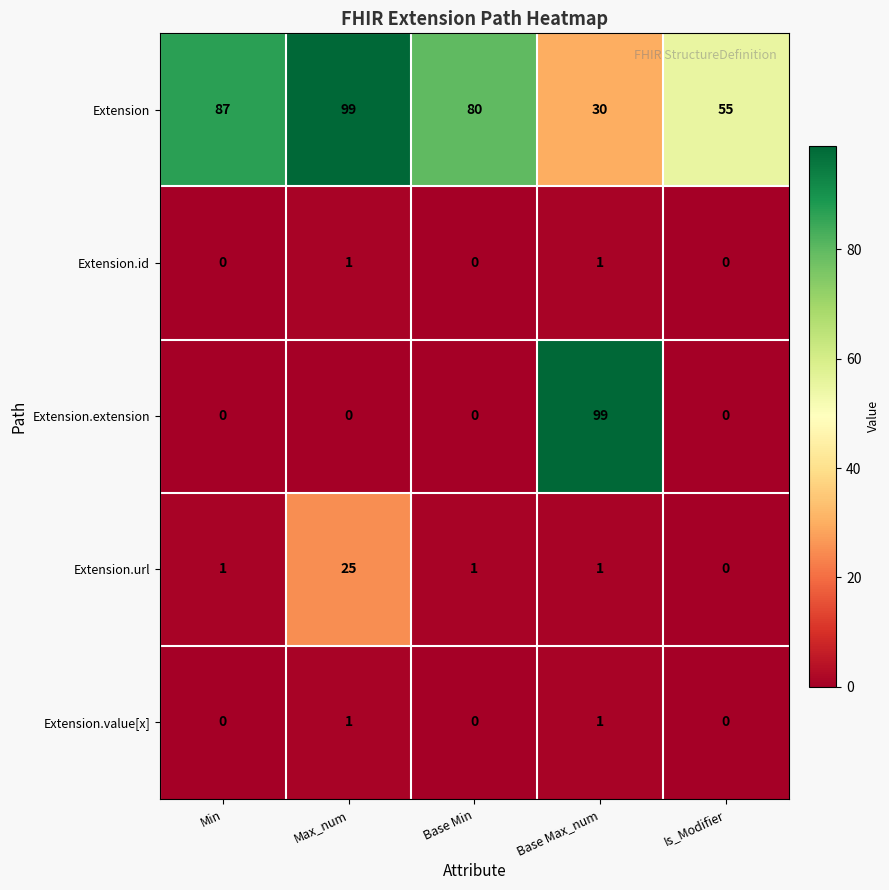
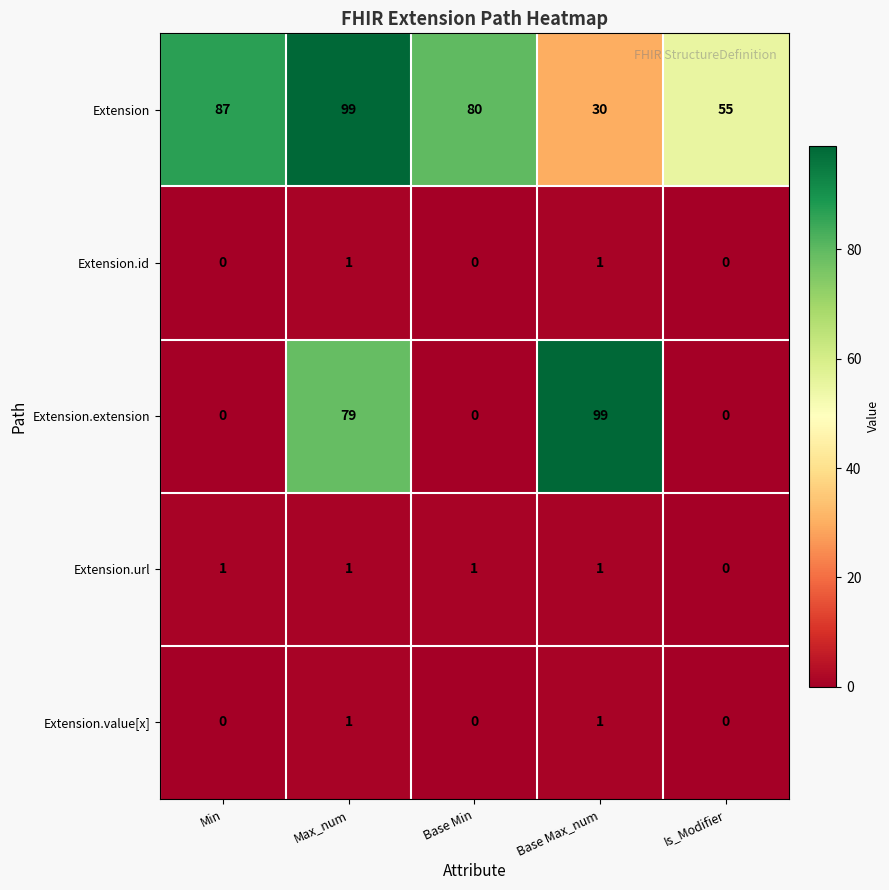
  {
    "Extension": {
      "Min": 87,
      "Max_num": 99,
      "Base Min": 80,
      "Base Max_num": 30
    },
    "Extension.id": {
      "Min": 0,
      "Max_num": 1,
      "Base Min": 0,
      "Base Max_num": 1,
      "Is_Modifier": 0
    },
    "Extension.extension": {
      "Min": 0,
-     "Max_num": 0,
+     "Max_num": 79,
      "Base Min": 0,
      "Base Max_num": 99,
      "Is_Modifier": 0
    },
    "Extension.url": {
      "Min": 1,
-     "Max_num": 25,
+     "Max_num": 1,
      "Base Min": 1,
      "Base Max_num": 1,
      "Is_Modifier": 0
    },
    "Extension.value[x]": {
      "Min": 0,
      "Max_num": 1,
      "Base Min": 0,
      "Base Max_num": 1,
      "Is_Modifier": 0
    }
  }
